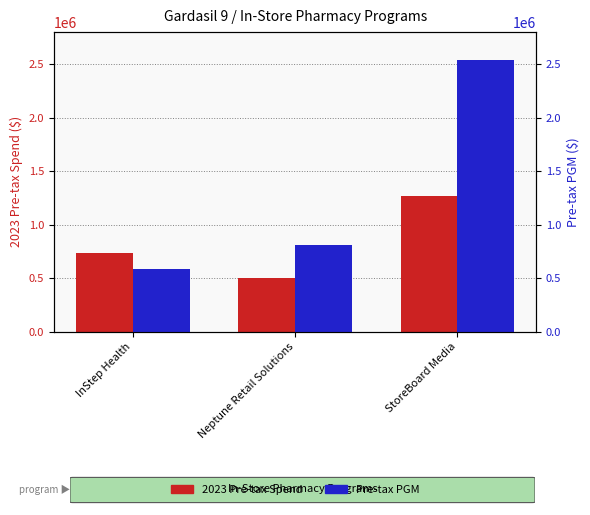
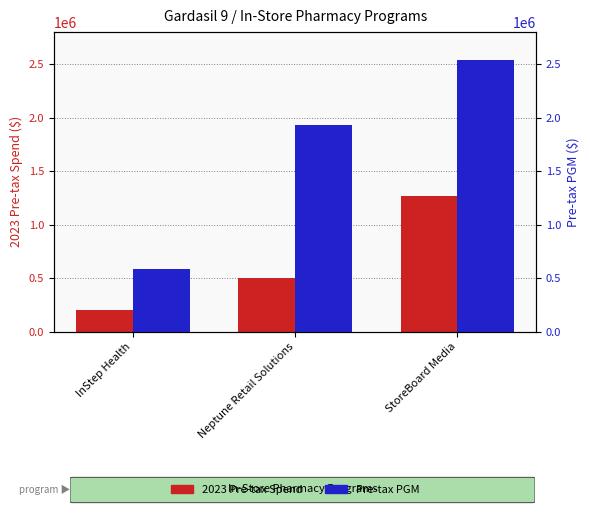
  {
    "2023 Pre-tax Spend": {
-     "InStep Health": 740000,
+     "InStep Health": 200000,
      "Neptune Retail Solutions": 500000,
      "StoreBoard Media": 1270000
    },
    "Pre-tax PGM": {
      "InStep Health": 580000,
-     "Neptune Retail Solutions": 810000,
+     "Neptune Retail Solutions": 1930000,
      "StoreBoard Media": 2540000
    }
  }
